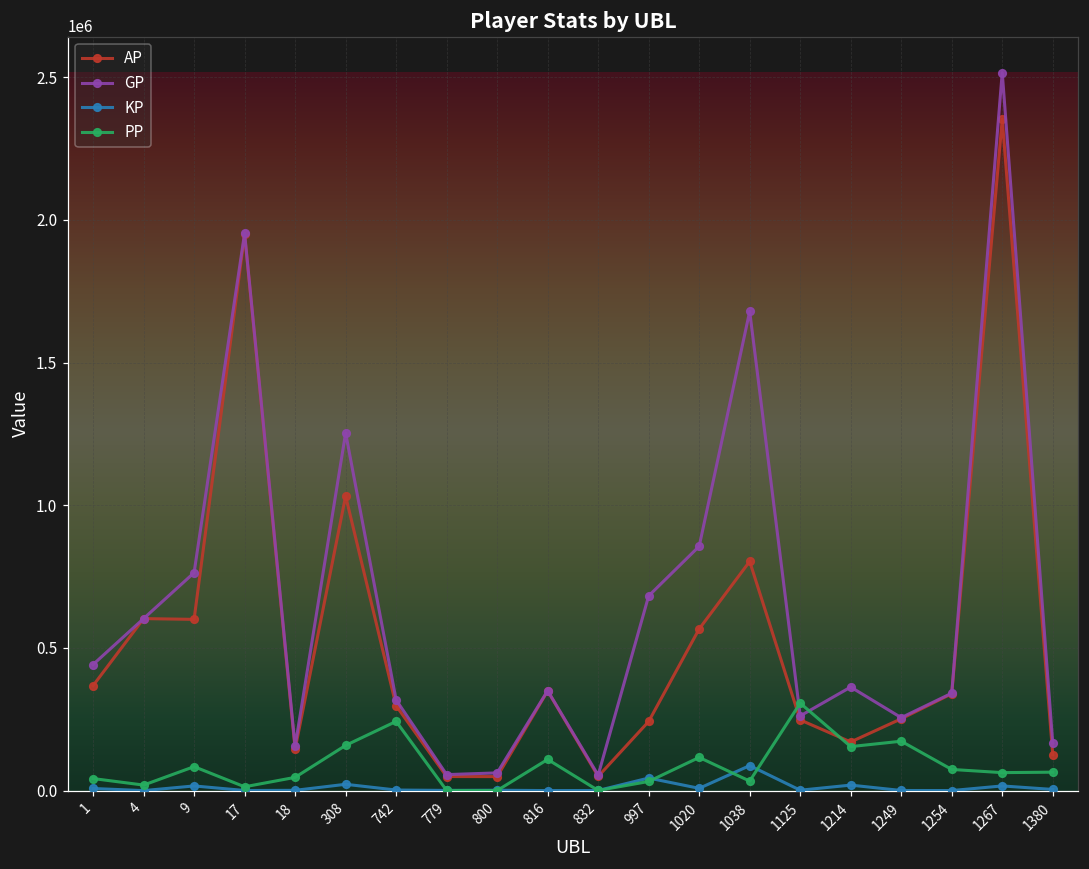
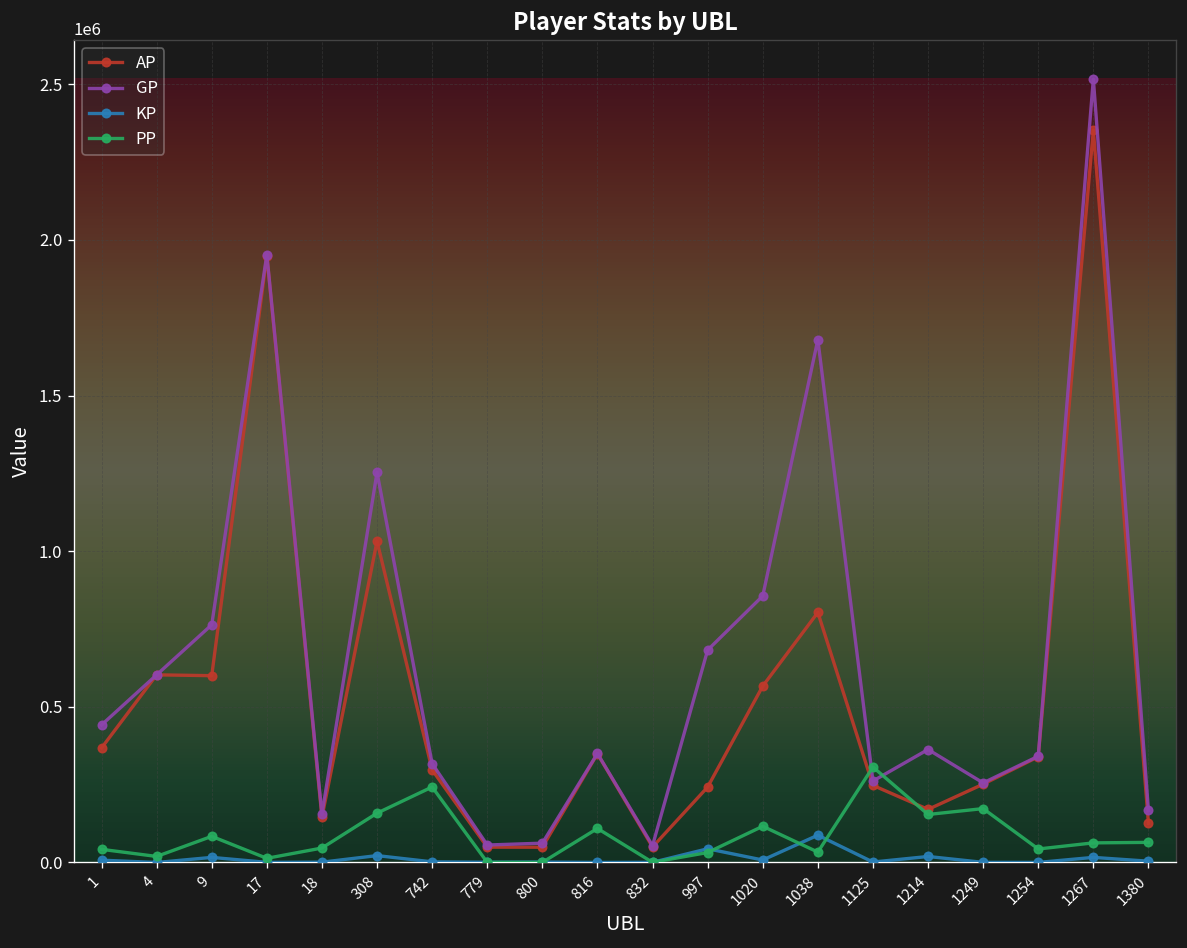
  {
    "AP": {
      "1": 370000,
      "9": 600000,
      "308": 1030000,
      "742": 300000,
      "800": 50000,
      "997": 240000,
      "1020": 570000,
      "1038": 800000,
      "1125": 250000,
      "1214": 170000,
      "1267": 2350000,
      "1380": 130000
    },
    "GP": {
      "1": 440000,
      "9": 760000,
      "308": 1250000,
      "742": 320000,
      "800": 60000,
      "997": 680000,
      "1020": 860000,
      "1038": 1680000,
      "1125": 260000,
      "1214": 360000,
      "1267": 2520000,
      "1380": 170000
    },
    "KP": {
      "1": 10000,
      "4": 0,
      "9": 20000,
      "17": 0,
      "18": 0,
      "308": 20000,
      "742": 0,
      "816": 0,
      "997": 40000,
      "1020": 10000,
      "1038": 90000,
      "1125": 0,
      "1214": 20000,
      "1249": 0,
      "1254": 0,
      "1267": 20000,
      "1380": 0
    },
    "PP": {
      "1": 40000,
      "4": 20000,
      "9": 80000,
      "17": 10000,
      "18": 50000,
      "308": 160000,
      "742": 240000,
      "816": 110000,
      "997": 30000,
      "1020": 120000,
      "1038": 30000,
      "1125": 310000,
      "1214": 150000,
      "1249": 170000,
-     "1254": 70000,
+     "1254": 40000,
      "1267": 60000,
      "1380": 60000
    }
  }
